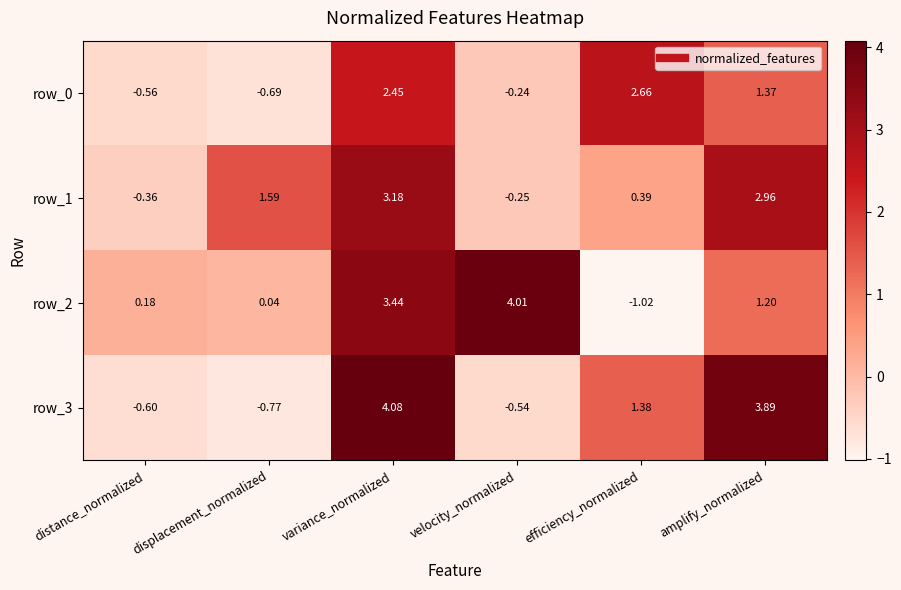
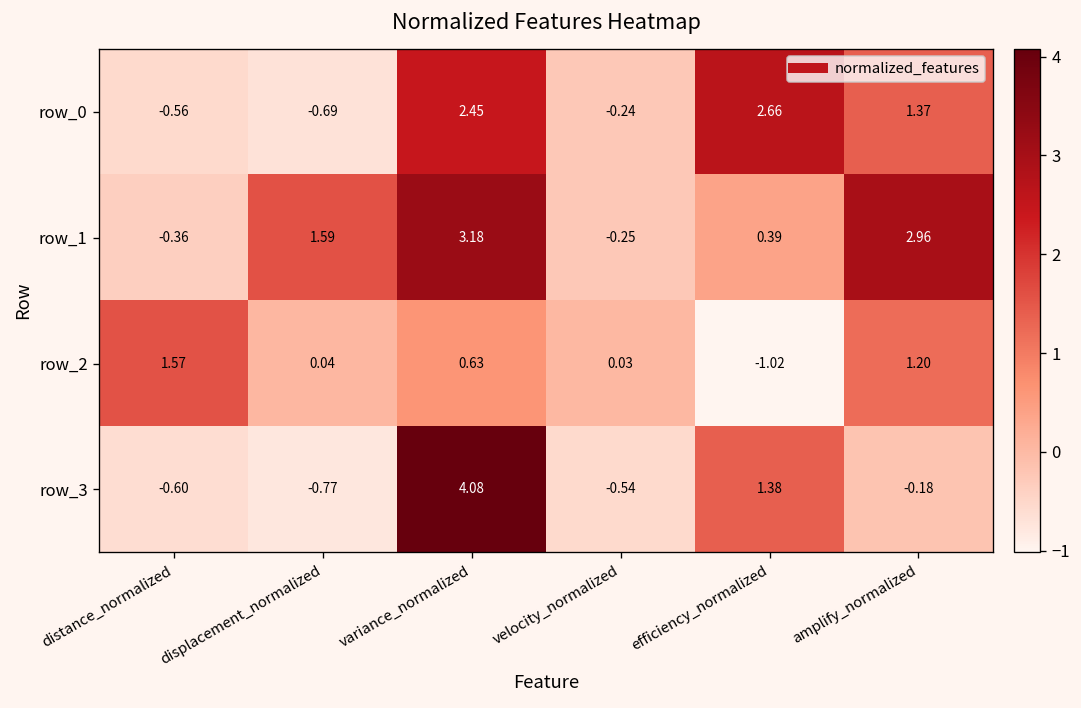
  {
    "row_0": {
      "distance_normalized": -0.56,
      "displacement_normalized": -0.69,
      "variance_normalized": 2.45,
      "velocity_normalized": -0.24,
      "efficiency_normalized": 2.66,
      "amplify_normalized": 1.37
    },
    "row_1": {
      "distance_normalized": -0.36,
      "displacement_normalized": 1.59,
      "variance_normalized": 3.18,
      "velocity_normalized": -0.25,
      "efficiency_normalized": 0.39,
      "amplify_normalized": 2.96
    },
    "row_2": {
-     "distance_normalized": 0.18,
+     "distance_normalized": 1.57,
      "displacement_normalized": 0.04,
-     "variance_normalized": 3.44,
-     "velocity_normalized": 4.01,
+     "variance_normalized": 0.63,
+     "velocity_normalized": 0.03,
      "efficiency_normalized": -1.02,
      "amplify_normalized": 1.20
    },
    "row_3": {
      "distance_normalized": -0.60,
      "displacement_normalized": -0.77,
      "variance_normalized": 4.08,
      "velocity_normalized": -0.54,
      "efficiency_normalized": 1.38,
-     "amplify_normalized": 3.89
+     "amplify_normalized": -0.18
    }
  }
